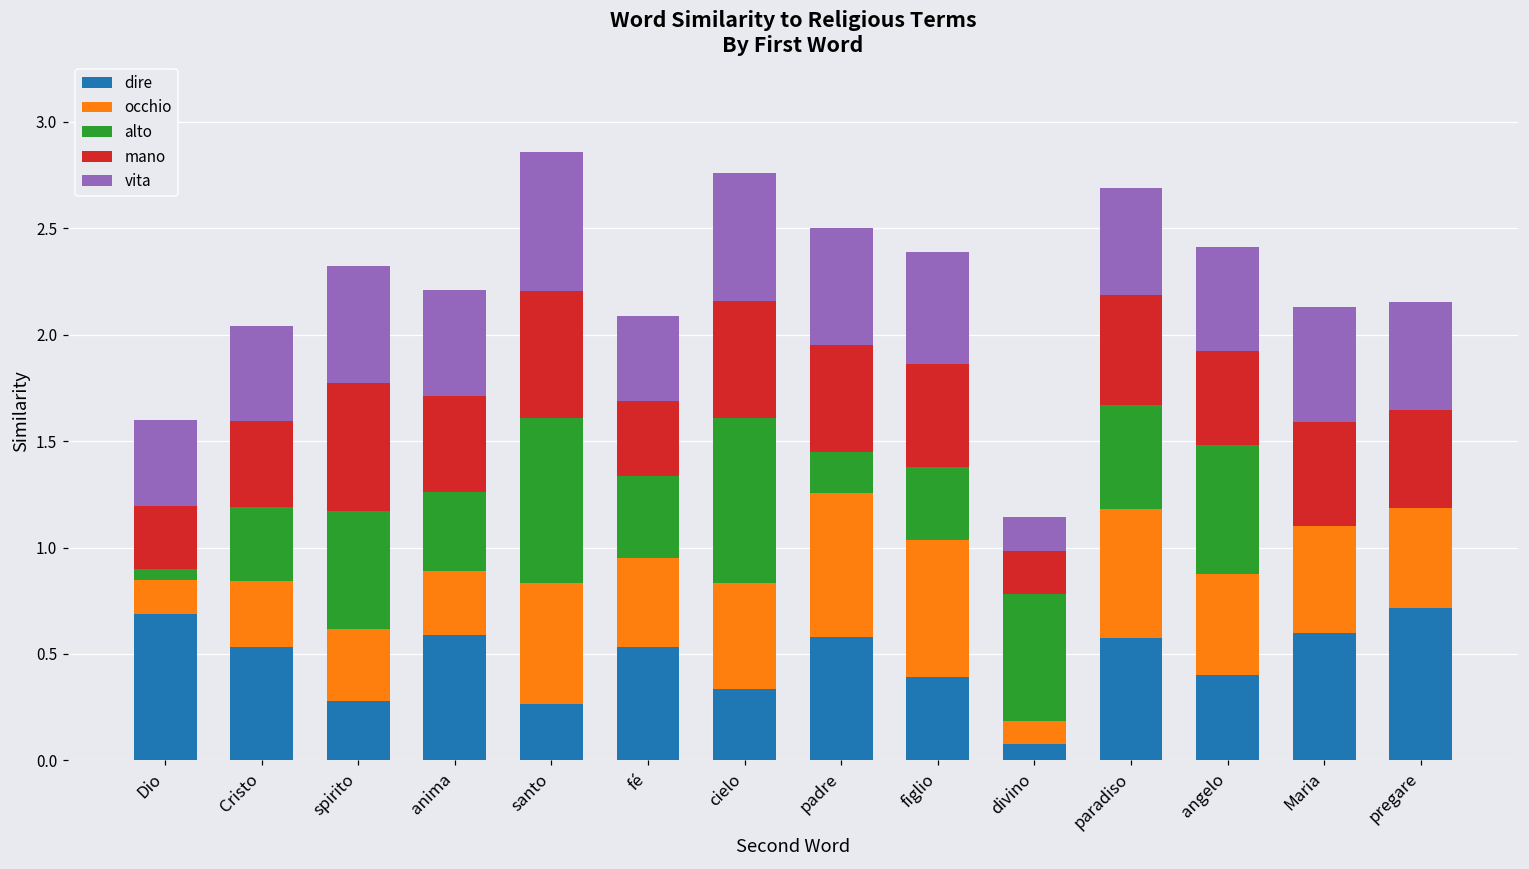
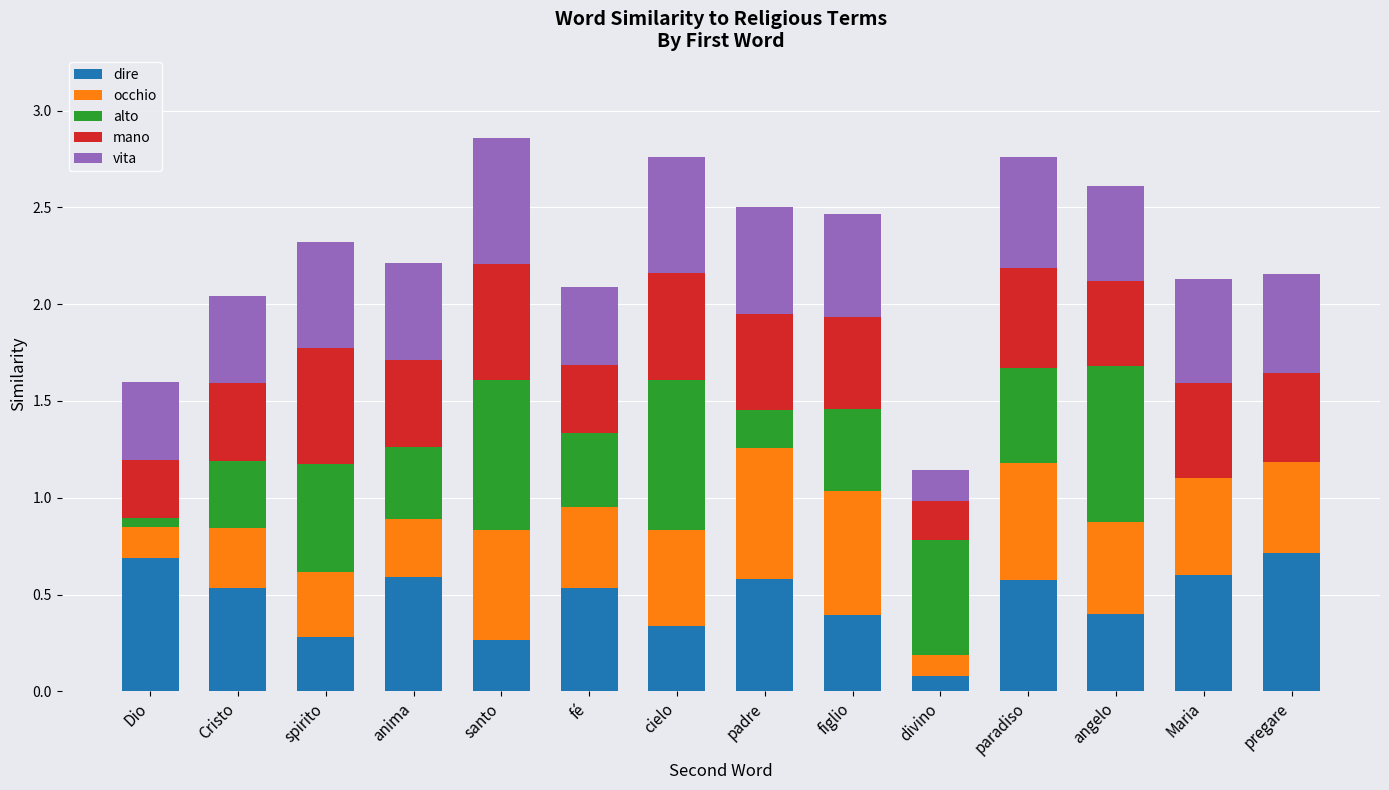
  {
    "dire": {
      "Dio": 0.69,
      "Cristo": 0.54,
      "spirito": 0.28,
      "anima": 0.59,
      "santo": 0.27,
      "fé": 0.53,
      "cielo": 0.34,
      "padre": 0.58,
      "figlio": 0.39,
      "divino": 0.08,
      "paradiso": 0.58,
      "angelo": 0.40,
      "Maria": 0.60,
      "pregare": 0.72
    },
    "occhio": {
      "Dio": 0.16,
      "Cristo": 0.31,
      "spirito": 0.34,
      "anima": 0.30,
      "santo": 0.57,
      "fé": 0.42,
      "cielo": 0.50,
      "padre": 0.68,
      "figlio": 0.64,
      "divino": 0.11,
      "paradiso": 0.61,
      "angelo": 0.47,
      "Maria": 0.50,
      "pregare": 0.47
    },
    "alto": {
      "Dio": 0.05,
      "Cristo": 0.35,
      "spirito": 0.55,
      "anima": 0.37,
      "santo": 0.77,
      "fé": 0.39,
      "cielo": 0.78,
      "padre": 0.20,
-     "figlio": 0.35,
+     "figlio": 0.42,
      "divino": 0.60,
      "paradiso": 0.49,
-     "angelo": 0.61,
+     "angelo": 0.81,
      "Maria": 0.00,
      "pregare": 0.00
    },
    "mano": {
      "Dio": 0.30,
      "Cristo": 0.40,
      "spirito": 0.60,
      "anima": 0.45,
      "santo": 0.60,
      "fé": 0.35,
      "cielo": 0.55,
      "padre": 0.50,
      "figlio": 0.48,
      "divino": 0.20,
      "paradiso": 0.52,
      "angelo": 0.44,
      "Maria": 0.49,
      "pregare": 0.46
    },
    "vita": {
      "Dio": 0.40,
      "Cristo": 0.45,
      "spirito": 0.55,
      "anima": 0.50,
      "santo": 0.65,
      "fé": 0.40,
      "cielo": 0.60,
      "padre": 0.55,
      "figlio": 0.53,
      "divino": 0.16,
-     "paradiso": 0.50,
+     "paradiso": 0.57,
      "angelo": 0.49,
      "Maria": 0.54,
      "pregare": 0.51
    }
  }
